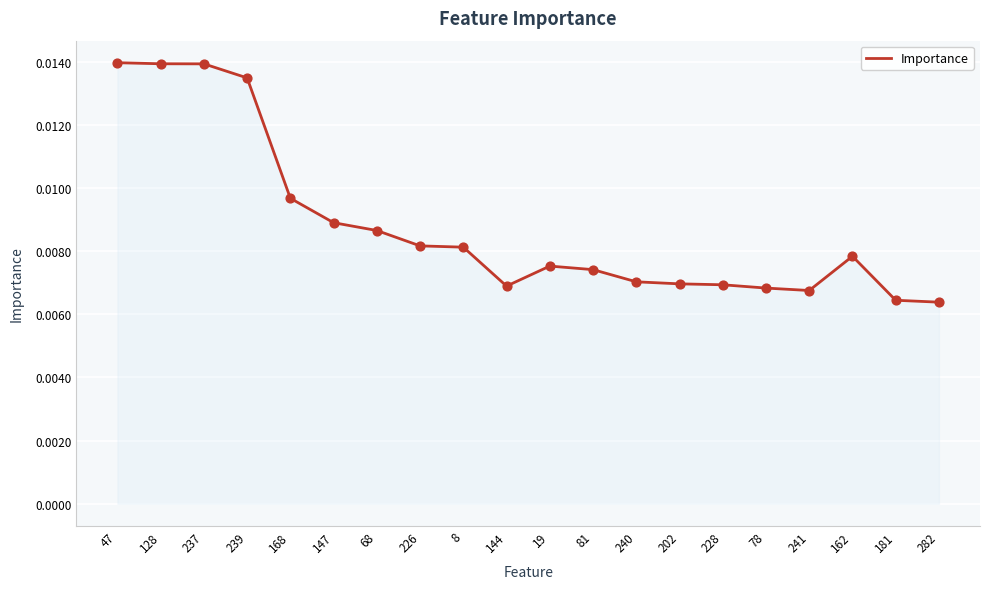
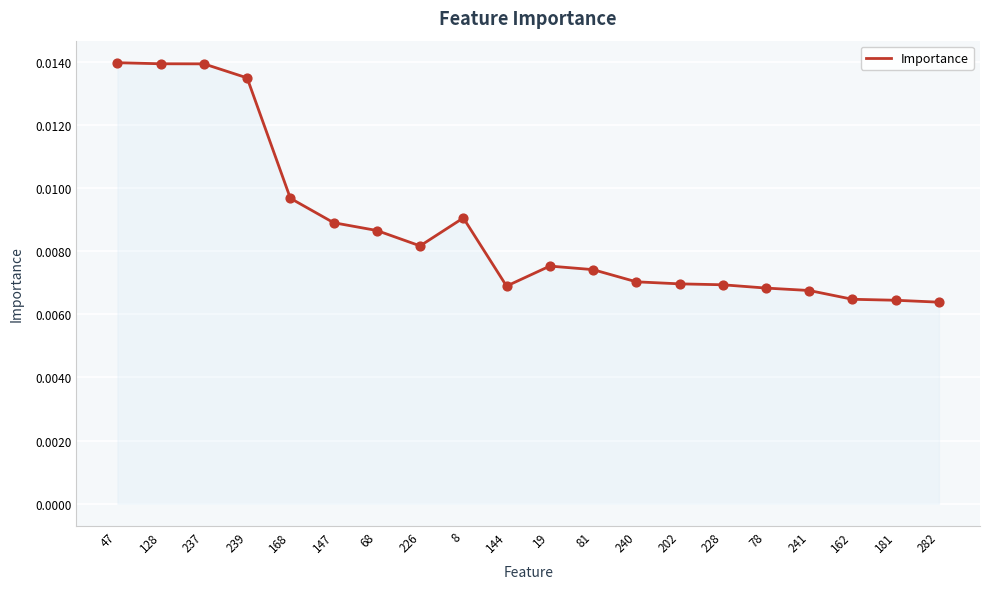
  {
    "47": 0.0140,
    "128": 0.0139,
    "237": 0.0139,
    "239": 0.0135,
    "168": 0.0097,
    "147": 0.0089,
    "68": 0.0087,
    "226": 0.0082,
-   "8": 0.0081,
+   "8": 0.0091,
    "144": 0.0069,
    "19": 0.0075,
    "81": 0.0074,
    "240": 0.0070,
    "202": 0.0070,
    "228": 0.0069,
    "78": 0.0068,
    "241": 0.0068,
-   "162": 0.0078,
+   "162": 0.0065,
    "181": 0.0064,
    "282": 0.0064
  }
